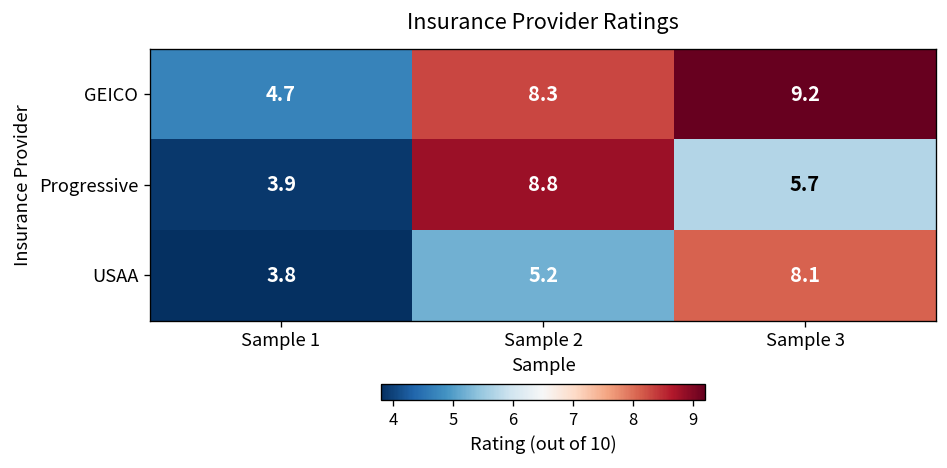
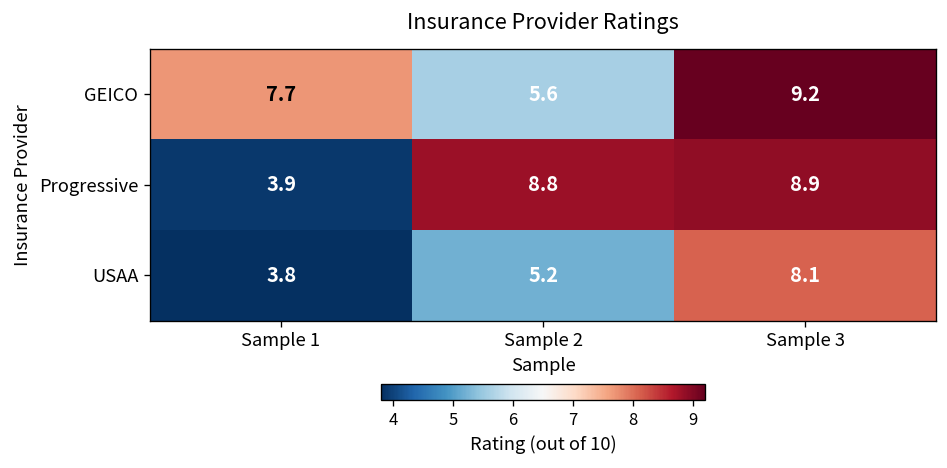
  {
    "GEICO": {
-     "Sample 1": 4.7,
-     "Sample 2": 8.3,
+     "Sample 1": 7.7,
+     "Sample 2": 5.6,
      "Sample 3": 9.2
    },
    "Progressive": {
      "Sample 1": 3.9,
      "Sample 2": 8.8,
-     "Sample 3": 5.7
+     "Sample 3": 8.9
    },
    "USAA": {
      "Sample 1": 3.8,
      "Sample 2": 5.2,
      "Sample 3": 8.1
    }
  }
